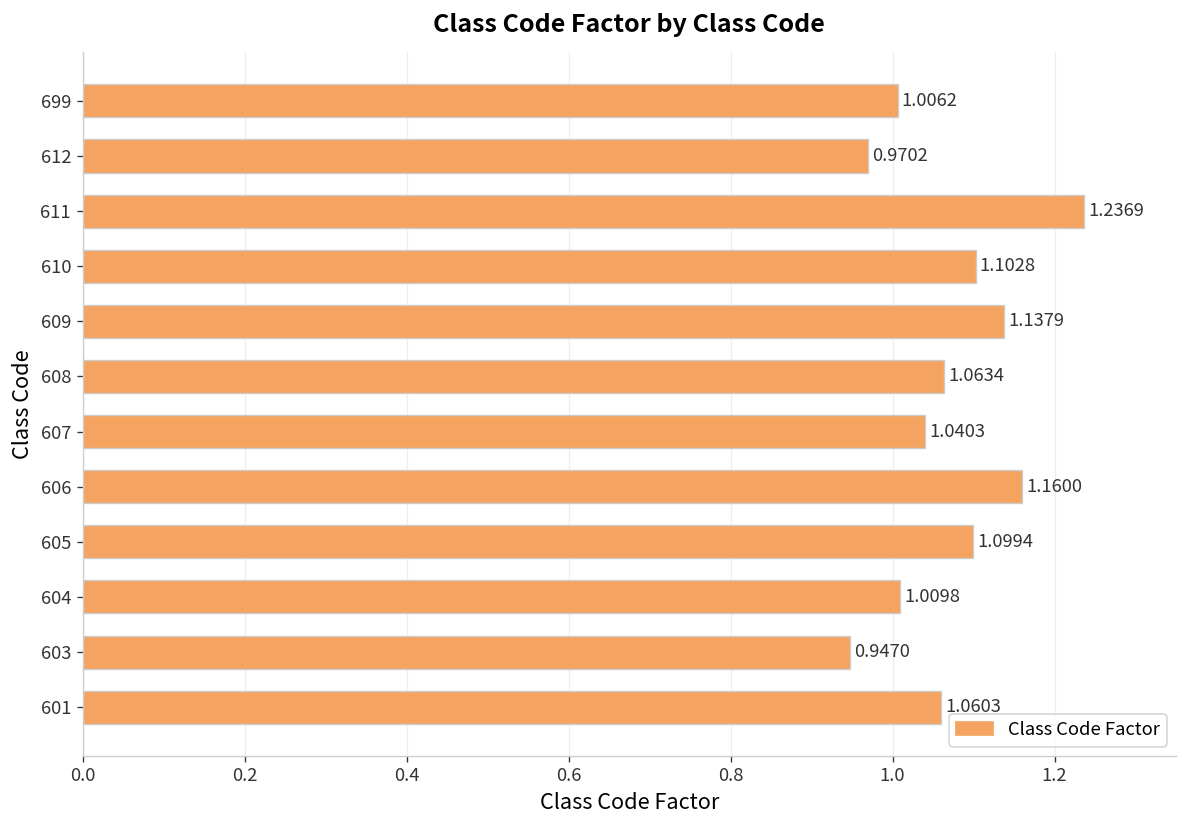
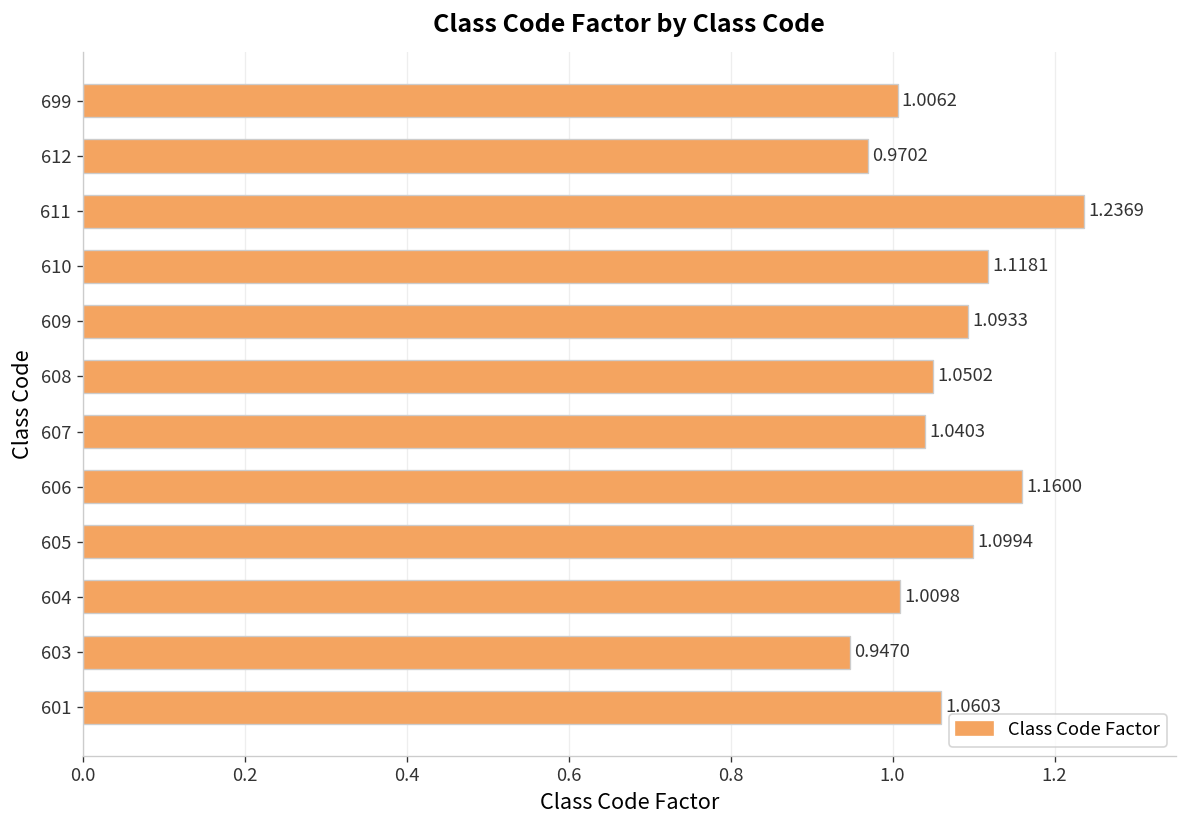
  {
    "699": 1.0062,
    "612": 0.9702,
    "611": 1.2369,
-   "610": 1.1028,
-   "609": 1.1379,
-   "608": 1.0634,
+   "610": 1.1181,
+   "609": 1.0933,
+   "608": 1.0502,
    "607": 1.0403,
    "606": 1.1600,
    "605": 1.0994,
    "604": 1.0098,
    "603": 0.9470
  }
